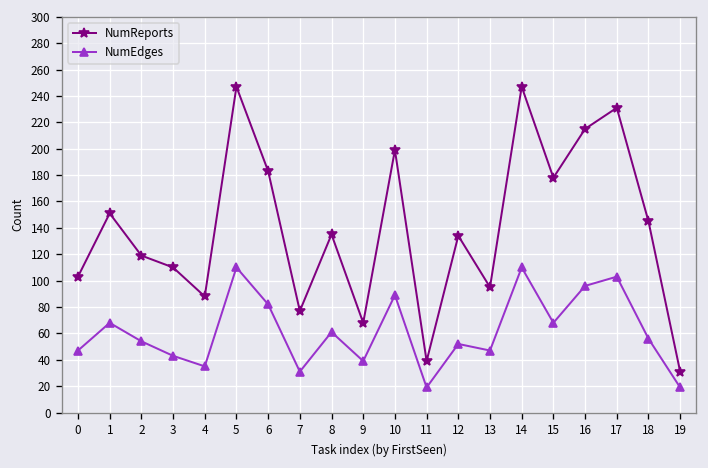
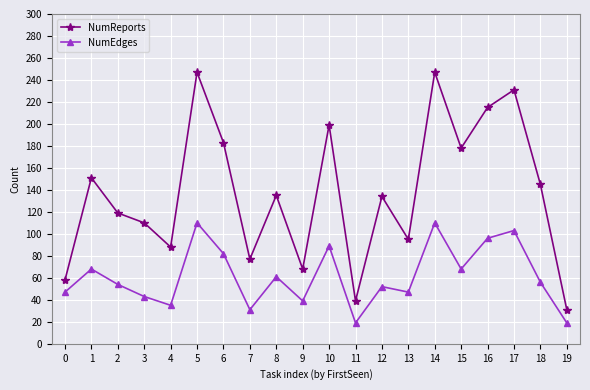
  {
    "NumReports": {
-     "0": 103,
+     "0": 58,
      "1": 151,
      "2": 119,
      "3": 110,
      "4": 88,
      "5": 247,
      "6": 183,
      "7": 77,
      "8": 135,
      "9": 68,
      "10": 199,
      "11": 39,
      "12": 134,
      "13": 95,
      "14": 247,
      "15": 178,
      "16": 215,
      "17": 231,
      "18": 145,
      "19": 31
    },
    "NumEdges": {
      "0": 47,
      "1": 68,
      "2": 54,
      "3": 43,
      "4": 35,
      "5": 110,
      "6": 82,
      "7": 31,
      "8": 61,
      "9": 39,
      "10": 89,
      "11": 19,
      "12": 52,
      "13": 47,
      "14": 110,
      "15": 68,
      "16": 96,
      "17": 103,
      "18": 56,
      "19": 19
    }
  }
